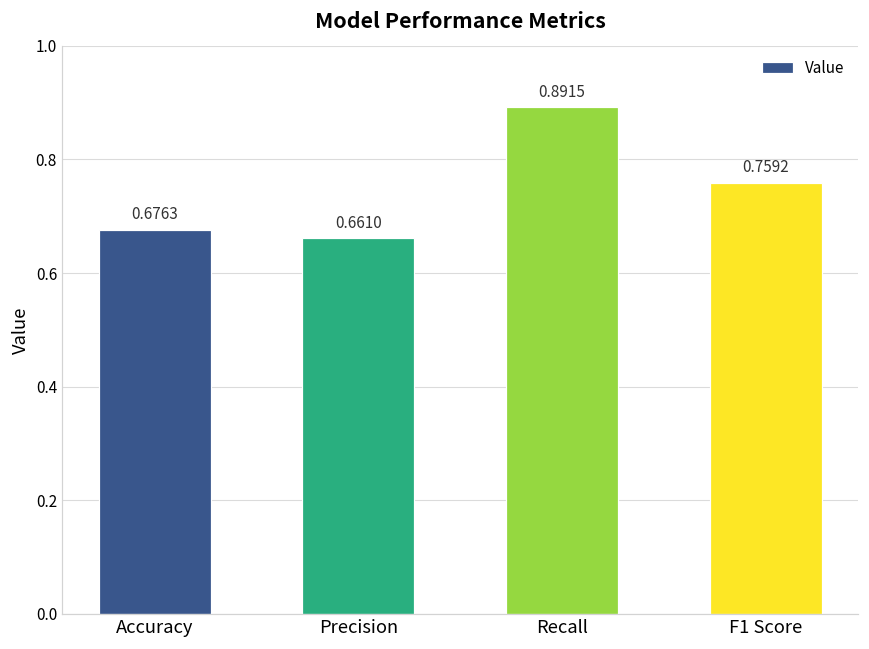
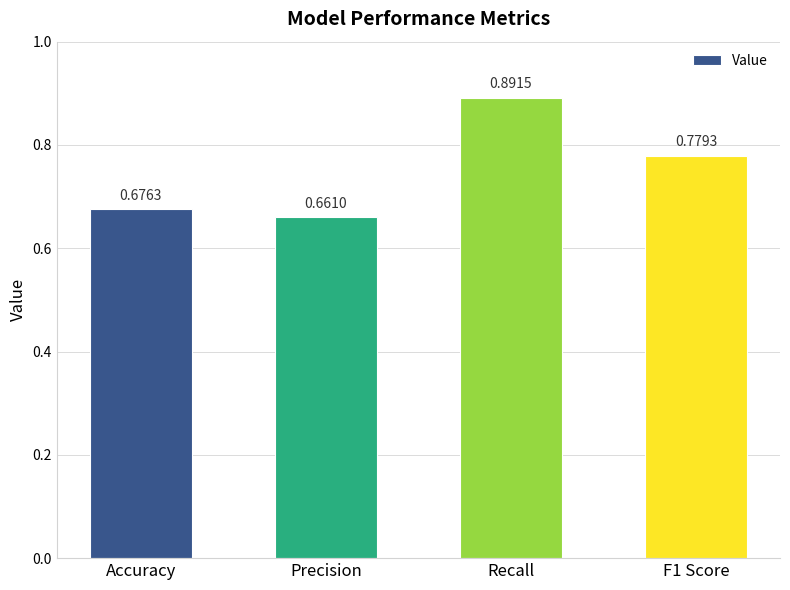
  {
    "Accuracy": 0.6763,
    "Precision": 0.6610,
    "Recall": 0.8915,
-   "F1 Score": 0.7592
+   "F1 Score": 0.7793
  }
